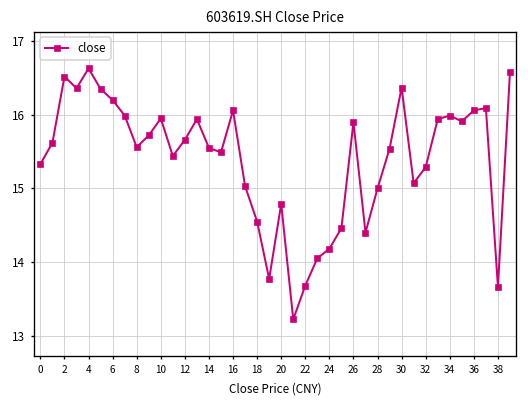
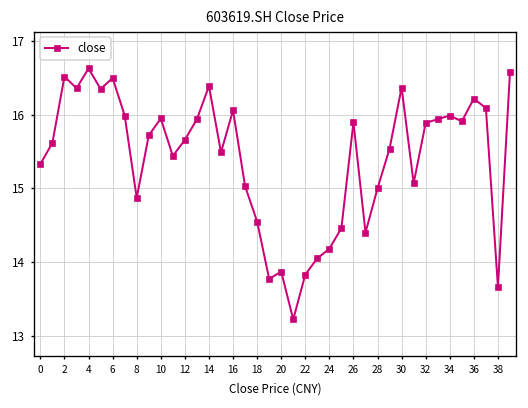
  {
    "0": 15.3,
    "2": 16.5,
    "4": 16.6,
-   "6": 16.2,
-   "8": 15.6,
+   "6": 16.5,
+   "8": 14.9,
    "10": 16.0,
    "12": 15.7,
-   "14": 15.6,
+   "14": 16.4,
    "16": 16.1,
    "18": 14.6,
-   "20": 14.8,
-   "22": 13.7,
+   "20": 13.9,
+   "22": 13.8,
    "24": 14.2,
    "26": 15.9,
    "28": 15.0,
    "30": 16.4,
-   "32": 15.3,
+   "32": 15.9,
    "34": 16.0,
-   "36": 16.1,
+   "36": 16.2,
    "38": 13.7
  }
